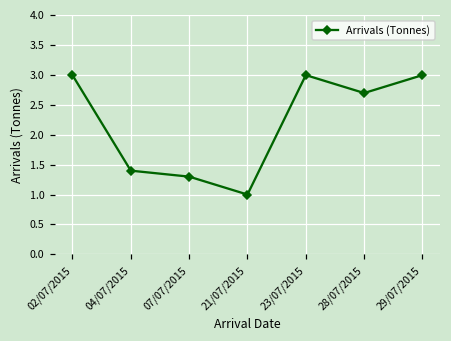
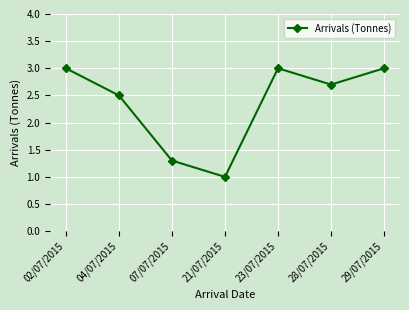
  {
    "02/07/2015": 3.0,
-   "04/07/2015": 1.4,
+   "04/07/2015": 2.5,
    "07/07/2015": 1.3,
    "21/07/2015": 1.0,
    "23/07/2015": 3.0,
    "28/07/2015": 2.7,
    "29/07/2015": 3.0
  }
